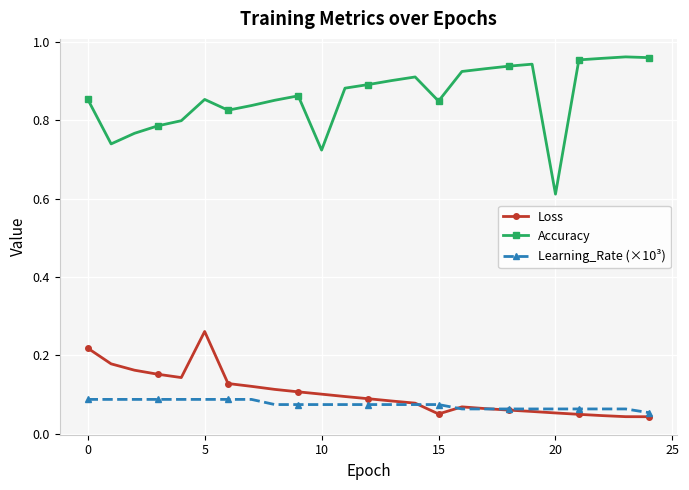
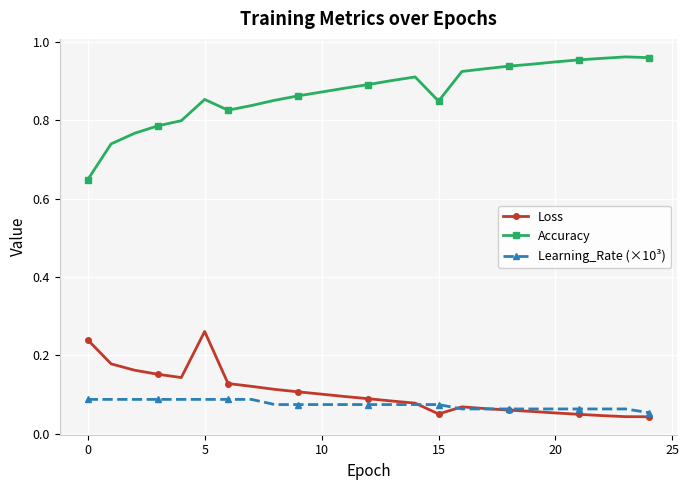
  {
    "Loss": {
-     "0": 0.22,
+     "0": 0.24,
      "5": 0.26,
      "10": 0.10,
      "15": 0.05,
      "20": 0.05
    },
    "Accuracy": {
-     "0": 0.85,
+     "0": 0.65,
      "5": 0.85,
-     "10": 0.72,
+     "10": 0.87,
      "15": 0.85,
-     "20": 0.61
+     "20": 0.95
    },
    "Learning_Rate (×10³)": {
      "0": 0.09,
      "5": 0.09,
      "10": 0.07,
      "15": 0.07,
      "20": 0.06
    }
  }
